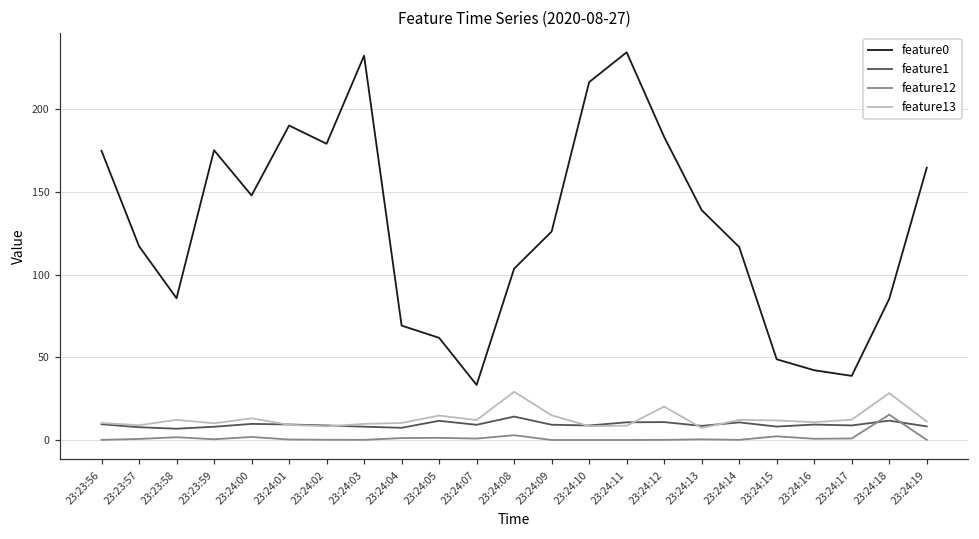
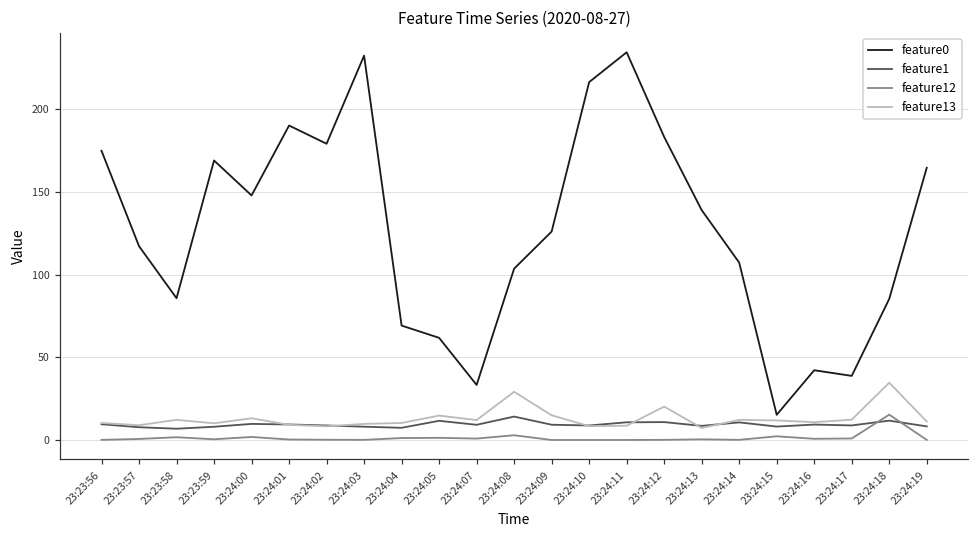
  {
    "feature0": {
      "23:23:56": 175,
      "23:23:57": 117,
      "23:23:58": 86,
-     "23:23:59": 175,
+     "23:23:59": 169,
      "23:24:00": 148,
      "23:24:01": 190,
      "23:24:02": 179,
      "23:24:03": 232,
      "23:24:04": 69,
      "23:24:05": 62,
      "23:24:07": 33,
      "23:24:08": 104,
      "23:24:09": 126,
      "23:24:10": 216,
      "23:24:11": 234,
      "23:24:12": 183,
      "23:24:13": 139,
-     "23:24:14": 117,
-     "23:24:15": 49,
+     "23:24:14": 107,
+     "23:24:15": 15,
      "23:24:16": 42,
      "23:24:17": 39,
      "23:24:18": 85,
      "23:24:19": 165
    },
    "feature1": {
      "23:23:58": 7,
      "23:23:59": 8,
      "23:24:00": 10,
      "23:24:04": 7,
      "23:24:05": 12,
      "23:24:07": 9,
      "23:24:08": 14,
      "23:24:09": 9,
      "23:24:11": 11,
      "23:24:12": 11,
      "23:24:15": 8,
      "23:24:17": 9,
      "23:24:18": 12,
      "23:24:19": 8
    },
    "feature12": {
      "23:23:56": 0,
      "23:23:57": 1,
      "23:23:58": 2,
      "23:23:59": 0,
      "23:24:00": 2,
      "23:24:01": 0,
      "23:24:02": 0,
      "23:24:03": 0,
      "23:24:04": 1,
      "23:24:05": 1,
      "23:24:07": 1,
      "23:24:08": 3,
      "23:24:09": 0,
      "23:24:10": 0,
      "23:24:11": 0,
      "23:24:12": 0,
      "23:24:13": 0,
      "23:24:14": 0,
      "23:24:15": 2,
      "23:24:16": 1,
      "23:24:17": 1,
      "23:24:18": 15,
      "23:24:19": 0
    },
    "feature13": {
      "23:23:58": 12,
      "23:23:59": 10,
      "23:24:00": 13,
      "23:24:04": 10,
      "23:24:05": 15,
      "23:24:07": 12,
      "23:24:08": 29,
      "23:24:09": 15,
      "23:24:11": 9,
      "23:24:12": 20,
      "23:24:15": 12,
      "23:24:17": 12,
-     "23:24:18": 28,
+     "23:24:18": 35,
      "23:24:19": 11
    }
  }
